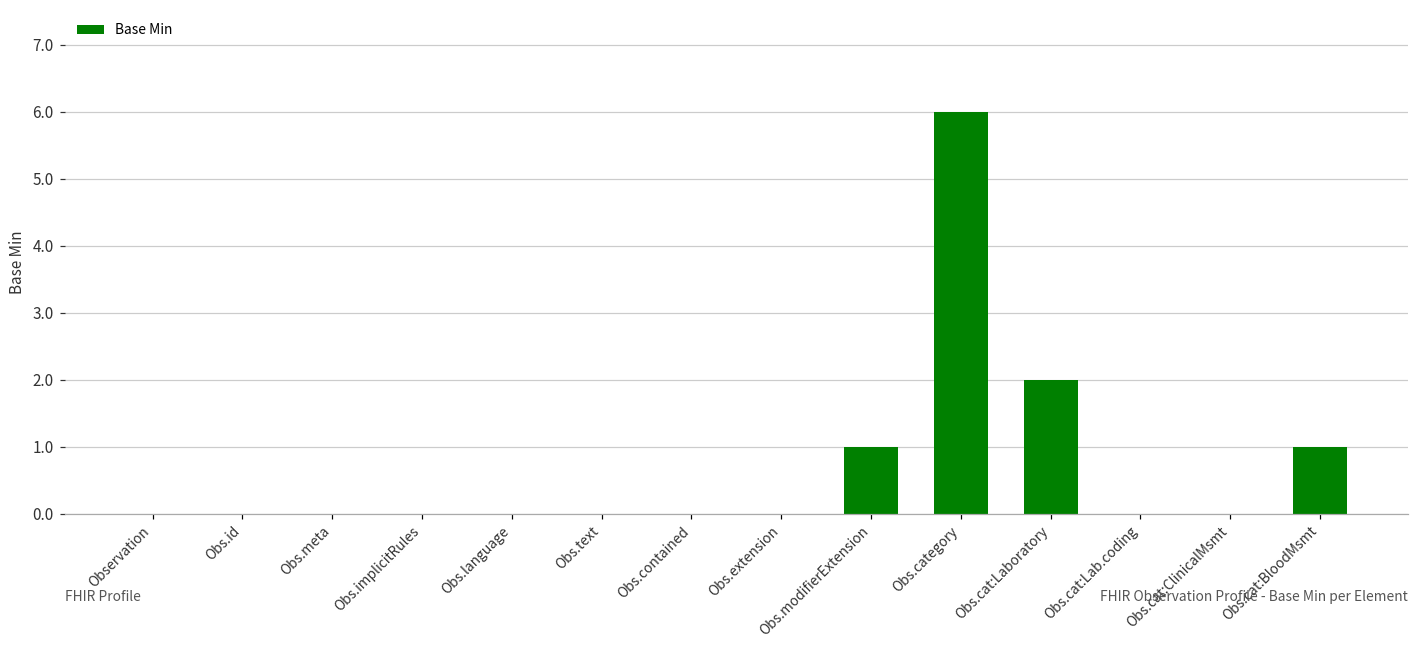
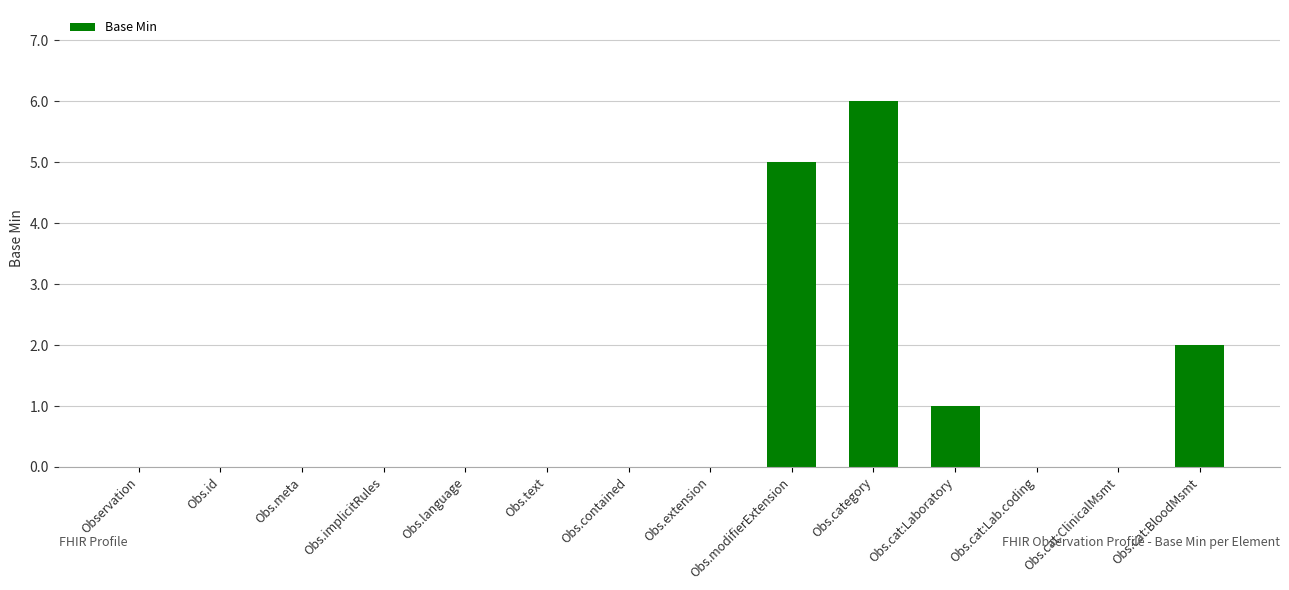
  {
    "Observation": 0,
    "Obs.id": 0,
    "Obs.meta": 0,
    "Obs.implicitRules": 0,
    "Obs.language": 0,
    "Obs.text": 0,
    "Obs.contained": 0,
    "Obs.extension": 0,
-   "Obs.modifierExtension": 1,
+   "Obs.modifierExtension": 5,
    "Obs.category": 6,
-   "Obs.cat:Laboratory": 2,
+   "Obs.cat:Laboratory": 1,
    "Obs.cat:Lab.coding": 0,
    "Obs.cat:ClinicalMsmt": 0,
-   "Obs.cat:BloodMsmt": 1
+   "Obs.cat:BloodMsmt": 2
  }
